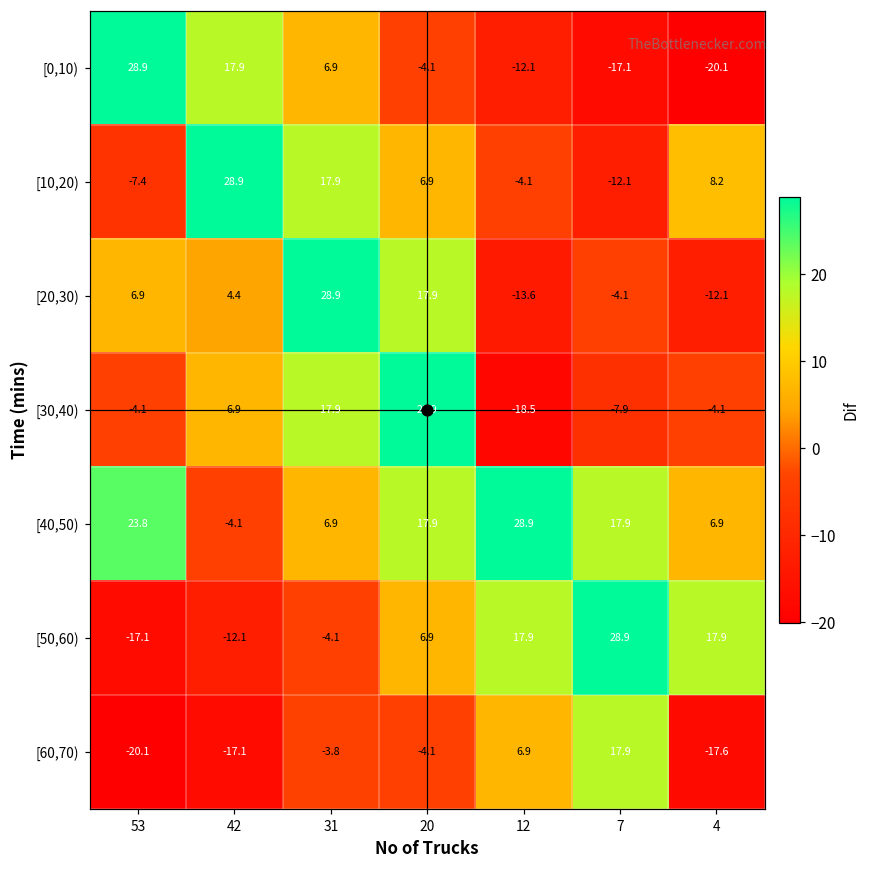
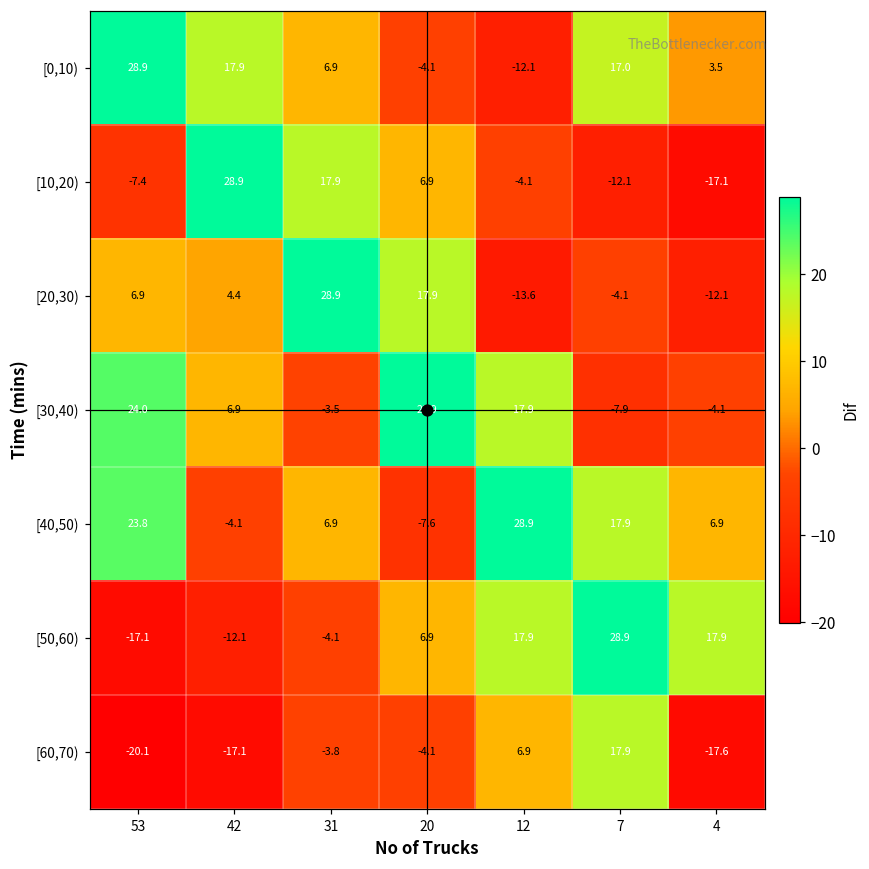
  {
    "[0,10)": {
      "53": 28.9,
      "42": 17.9,
      "31": 6.9,
      "20": -4.1,
      "12": -12.1,
-     "7": -17.1,
-     "4": -20.1
+     "7": 17.0,
+     "4": 3.5
    },
    "[10,20)": {
      "53": -7.4,
      "42": 28.9,
      "31": 17.9,
      "20": 6.9,
      "12": -4.1,
      "7": -12.1,
-     "4": 8.2
+     "4": -17.1
    },
    "[20,30)": {
      "53": 6.9,
      "42": 4.4,
      "31": 28.9,
      "20": 17.9,
      "12": -13.6,
      "7": -4.1,
      "4": -12.1
    },
    "[30,40)": {
-     "53": -4.1,
+     "53": 24.0,
      "42": 6.9,
-     "31": 17.9,
-     "12": -18.5,
+     "31": -3.5,
+     "12": 17.9,
      "7": -7.9,
      "4": -4.1
    },
    "[40,50)": {
      "53": 23.8,
      "42": -4.1,
      "31": 6.9,
-     "20": 17.9,
+     "20": -7.6,
      "12": 28.9,
      "7": 17.9,
      "4": 6.9
    },
    "[50,60)": {
      "53": -17.1,
      "42": -12.1,
      "31": -4.1,
      "20": 6.9,
      "12": 17.9,
      "7": 28.9,
      "4": 17.9
    },
    "[60,70)": {
      "53": -20.1,
      "42": -17.1,
      "31": -3.8,
      "20": -4.1,
      "12": 6.9,
      "7": 17.9,
      "4": -17.6
    }
  }
